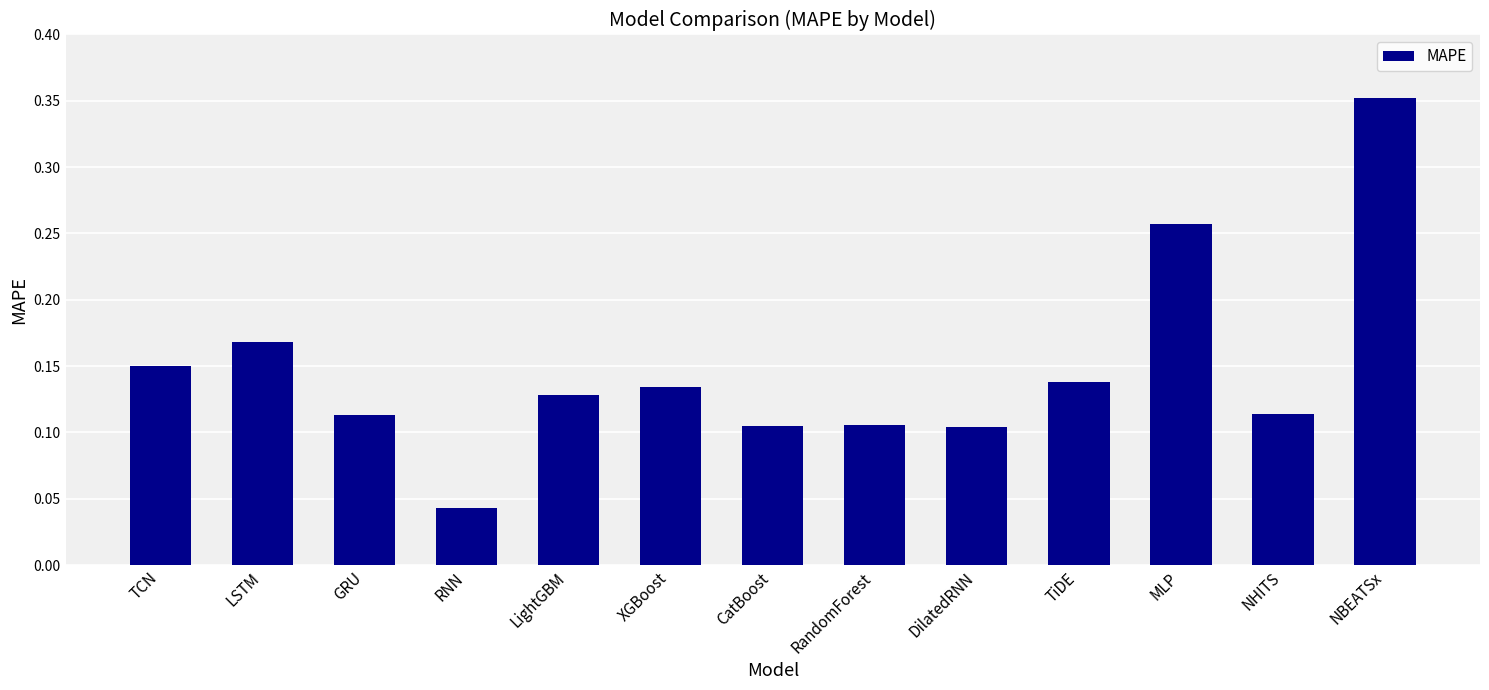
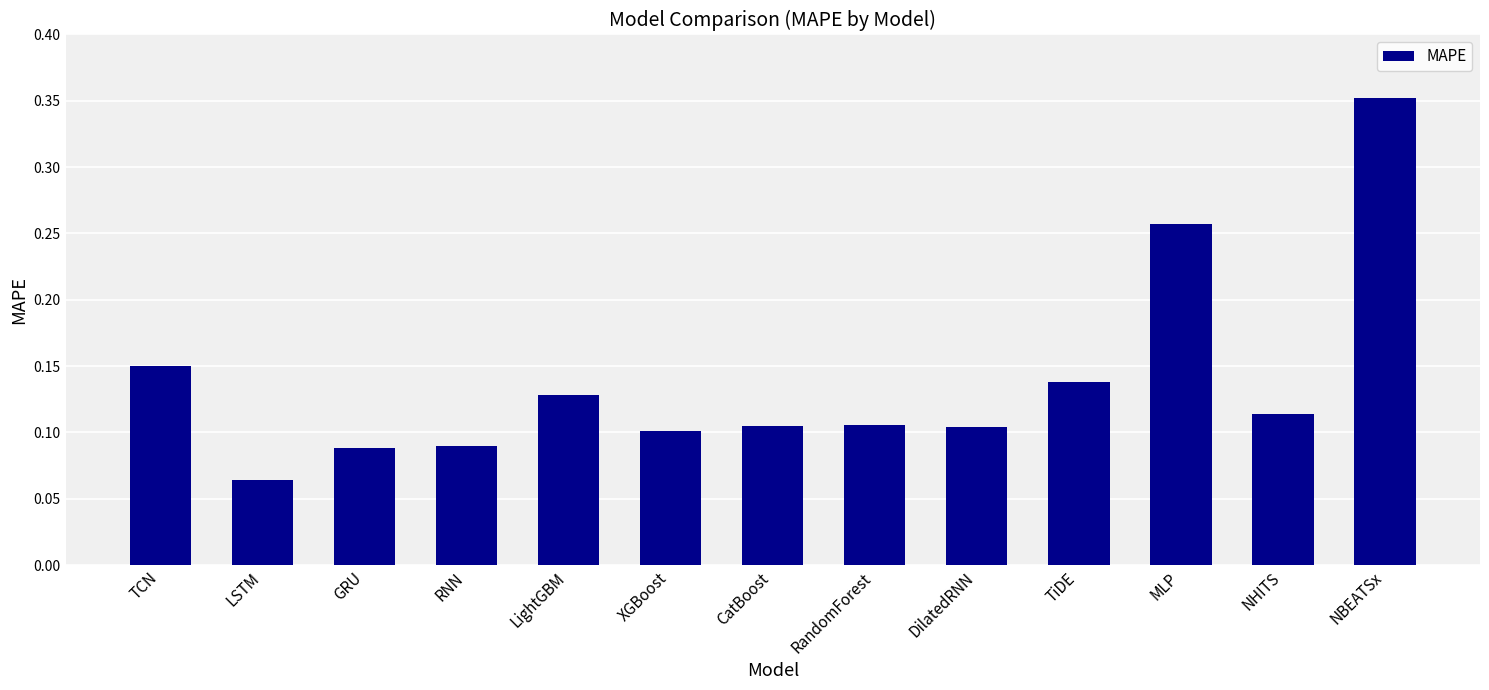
  {
    "TCN": 0.150,
-   "LSTM": 0.168,
-   "GRU": 0.113,
-   "RNN": 0.043,
+   "LSTM": 0.064,
+   "GRU": 0.088,
+   "RNN": 0.090,
    "LightGBM": 0.128,
-   "XGBoost": 0.134,
+   "XGBoost": 0.101,
    "CatBoost": 0.105,
    "RandomForest": 0.106,
    "DilatedRNN": 0.104,
    "TiDE": 0.138,
    "MLP": 0.257,
    "NHITS": 0.114,
    "NBEATSx": 0.352
  }
